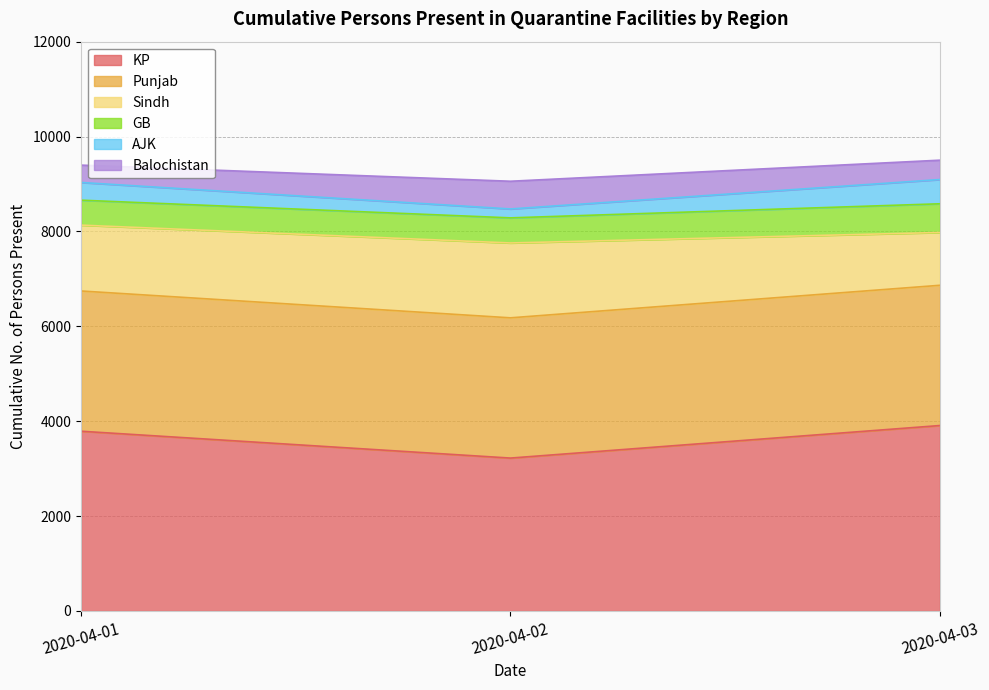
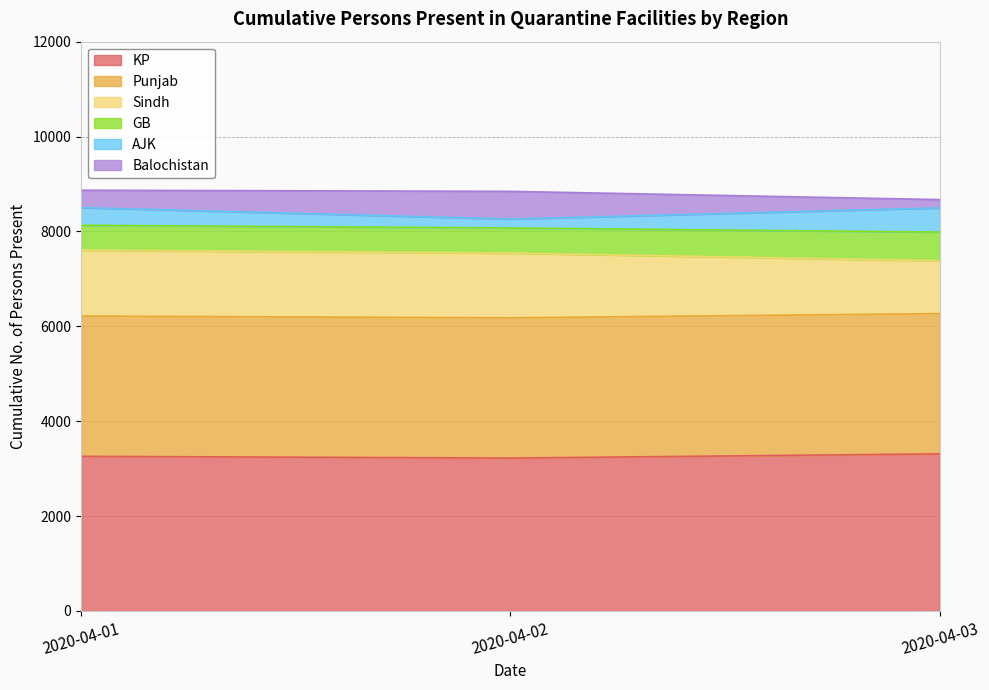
  {
    "KP": {
-     "2020-04-01": 3800,
+     "2020-04-01": 3300,
      "2020-04-02": 3200,
-     "2020-04-03": 3900
+     "2020-04-03": 3300
    },
    "Punjab": {
      "2020-04-01": 3000,
      "2020-04-02": 3000,
      "2020-04-03": 3000
    },
    "Sindh": {
      "2020-04-01": 1400,
-     "2020-04-02": 1600,
+     "2020-04-02": 1400,
      "2020-04-03": 1100
    },
    "GB": {
      "2020-04-01": 500,
      "2020-04-02": 500,
      "2020-04-03": 600
    },
    "AJK": {
      "2020-04-01": 400,
      "2020-04-02": 200,
      "2020-04-03": 500
    },
    "Balochistan": {
      "2020-04-01": 400,
      "2020-04-02": 600,
-     "2020-04-03": 400
+     "2020-04-03": 200
    }
  }
